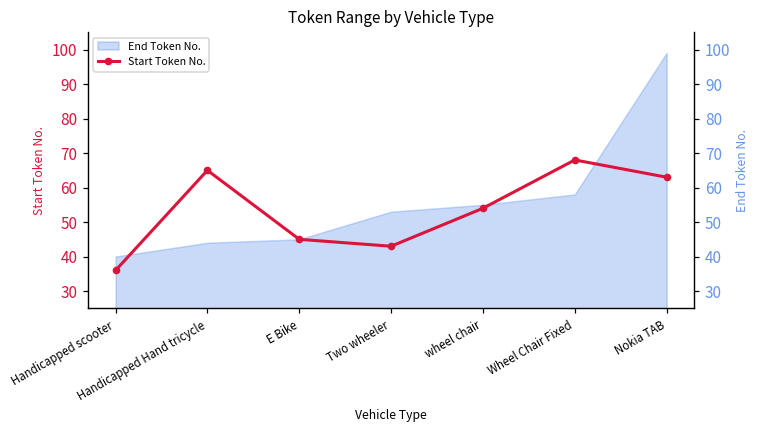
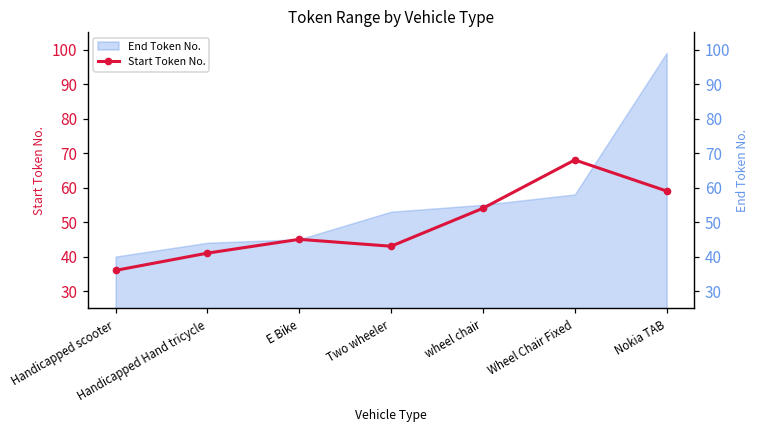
  {
    "Start Token No.": {
      "Handicapped scooter": 36,
-     "Handicapped Hand tricycle": 65,
+     "Handicapped Hand tricycle": 41,
      "Two wheeler": 43,
      "wheel chair": 54,
      "Wheel Chair Fixed": 68,
-     "Nokia TAB": 63
+     "Nokia TAB": 59
    }
  }
